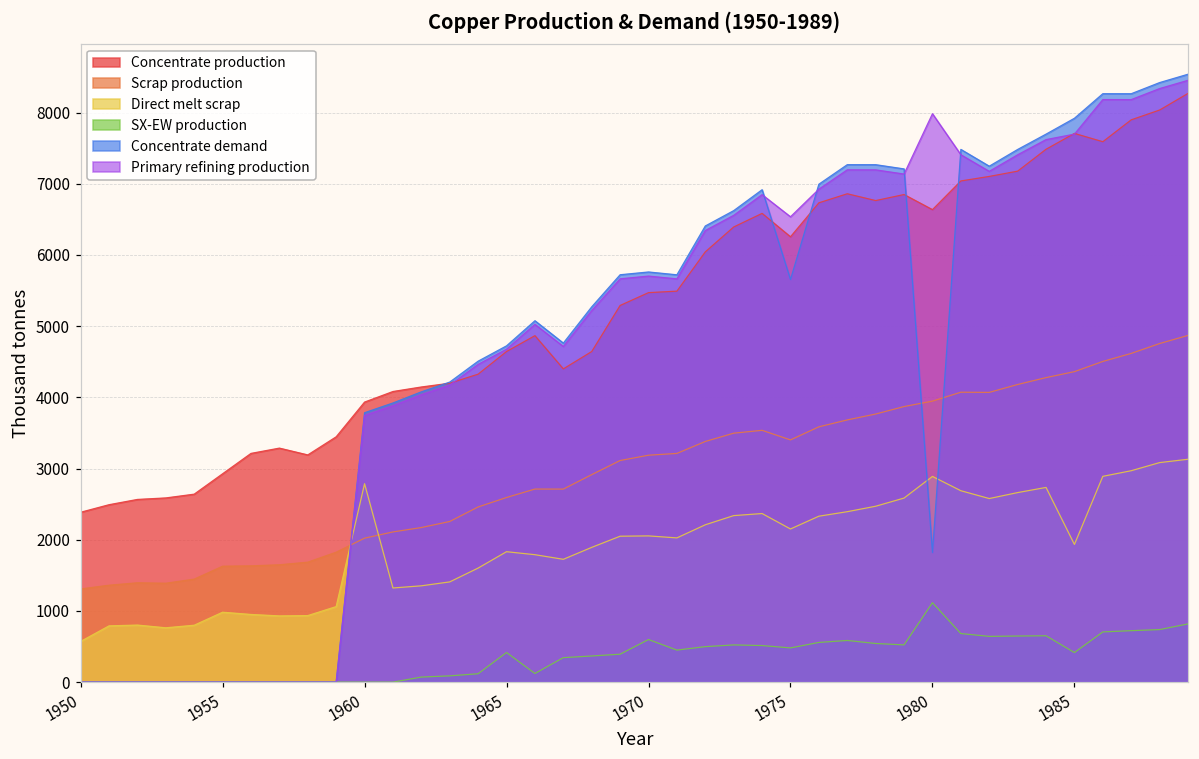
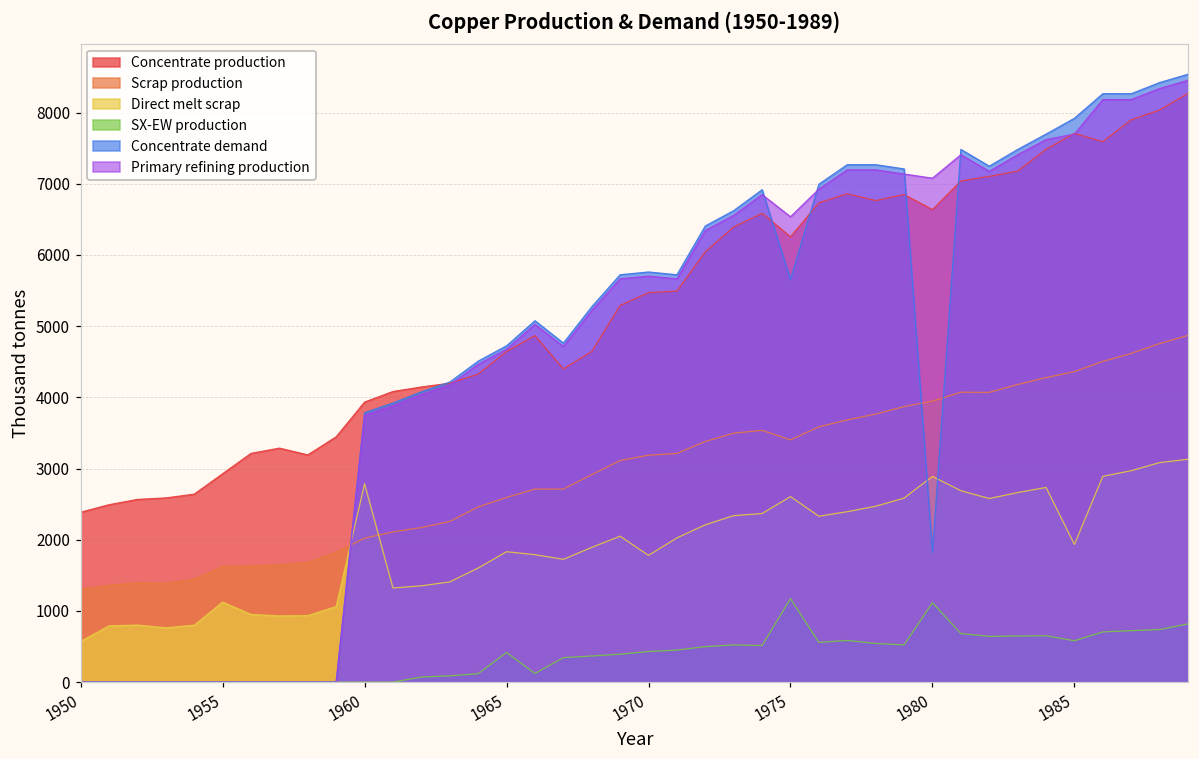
  {
    "Direct melt scrap": {
      "1950": 600,
-     "1955": 1000,
+     "1955": 1100,
      "1960": 2800,
      "1965": 1800,
-     "1970": 2100,
-     "1975": 2200,
+     "1970": 1800,
+     "1975": 2600,
      "1980": 2900,
      "1985": 1900
    },
    "SX-EW production": {
      "1960": 0,
      "1965": 400,
-     "1970": 600,
-     "1975": 500,
+     "1970": 400,
+     "1975": 1200,
      "1980": 1100,
-     "1985": 400
+     "1985": 600
    },
    "Concentrate demand": {
      "1965": 4700,
      "1970": 5800,
      "1975": 5700,
      "1980": 1800,
      "1985": 7900
    },
    "Primary refining production": {
      "1970": 5700,
      "1975": 6500,
-     "1980": 8000
+     "1980": 7100
    }
  }
